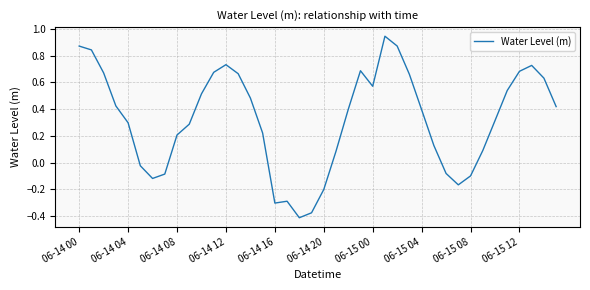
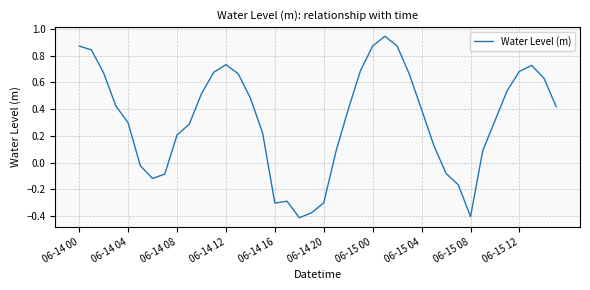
  {
    "06-14 00": 0.87,
    "06-14 04": 0.30,
    "06-14 08": 0.21,
    "06-14 12": 0.73,
    "06-14 16": -0.30,
-   "06-14 20": -0.20,
-   "06-15 00": 0.57,
+   "06-14 20": -0.30,
+   "06-15 00": 0.87,
    "06-15 04": 0.40,
-   "06-15 08": -0.10,
+   "06-15 08": -0.40,
    "06-15 12": 0.68
  }
